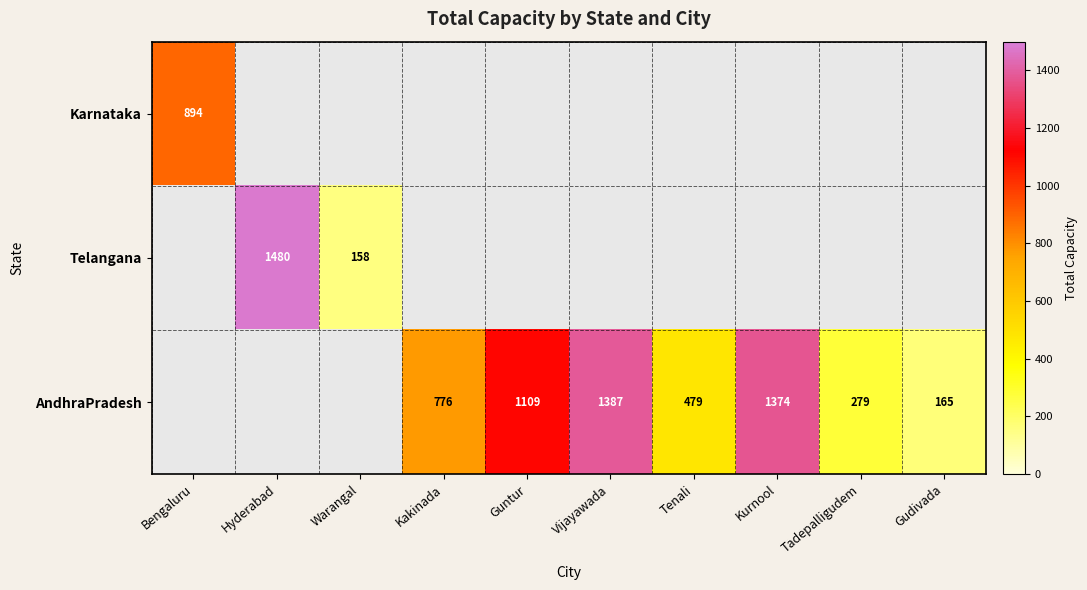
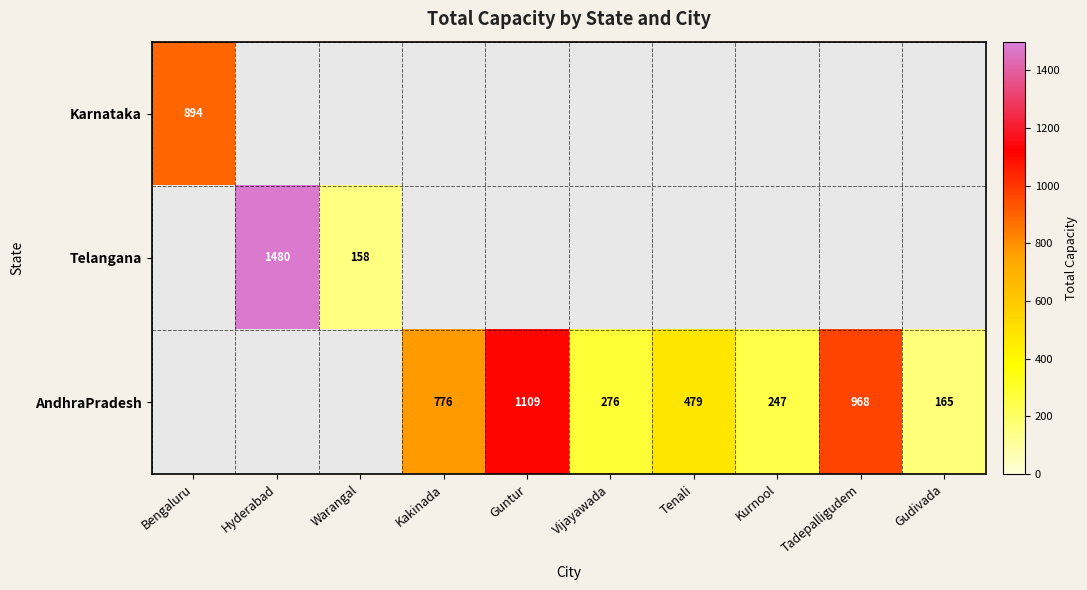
  {
    "Karnataka": {
      "Bengaluru": 894
    },
    "Telangana": {
      "Hyderabad": 1480,
      "Warangal": 158
    },
    "AndhraPradesh": {
      "Kakinada": 776,
      "Guntur": 1109,
-     "Vijayawada": 1387,
+     "Vijayawada": 276,
      "Tenali": 479,
-     "Kurnool": 1374,
-     "Tadepalligudem": 279,
+     "Kurnool": 247,
+     "Tadepalligudem": 968,
      "Gudivada": 165
    }
  }
